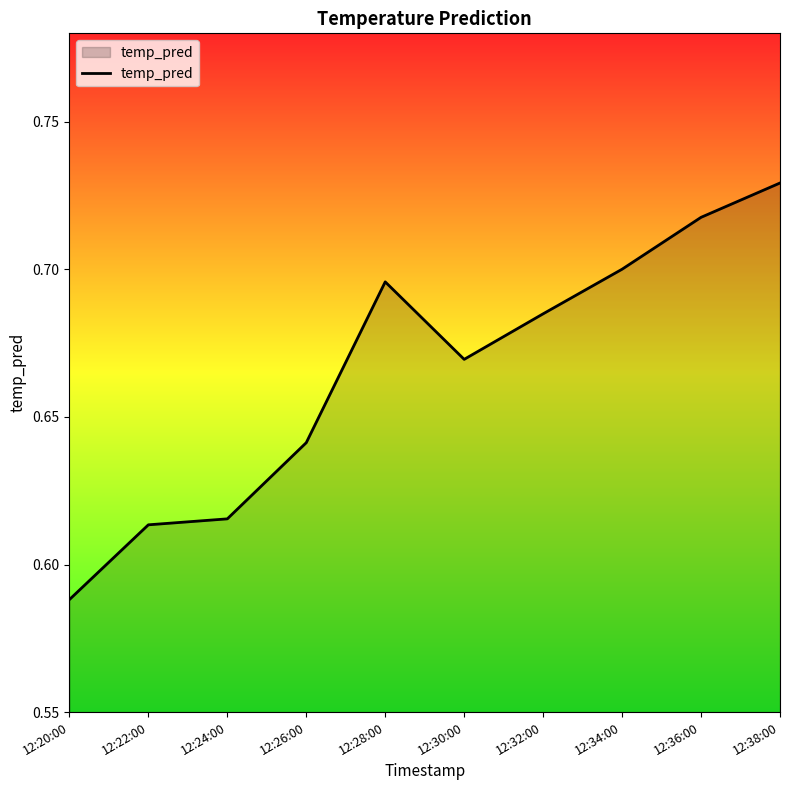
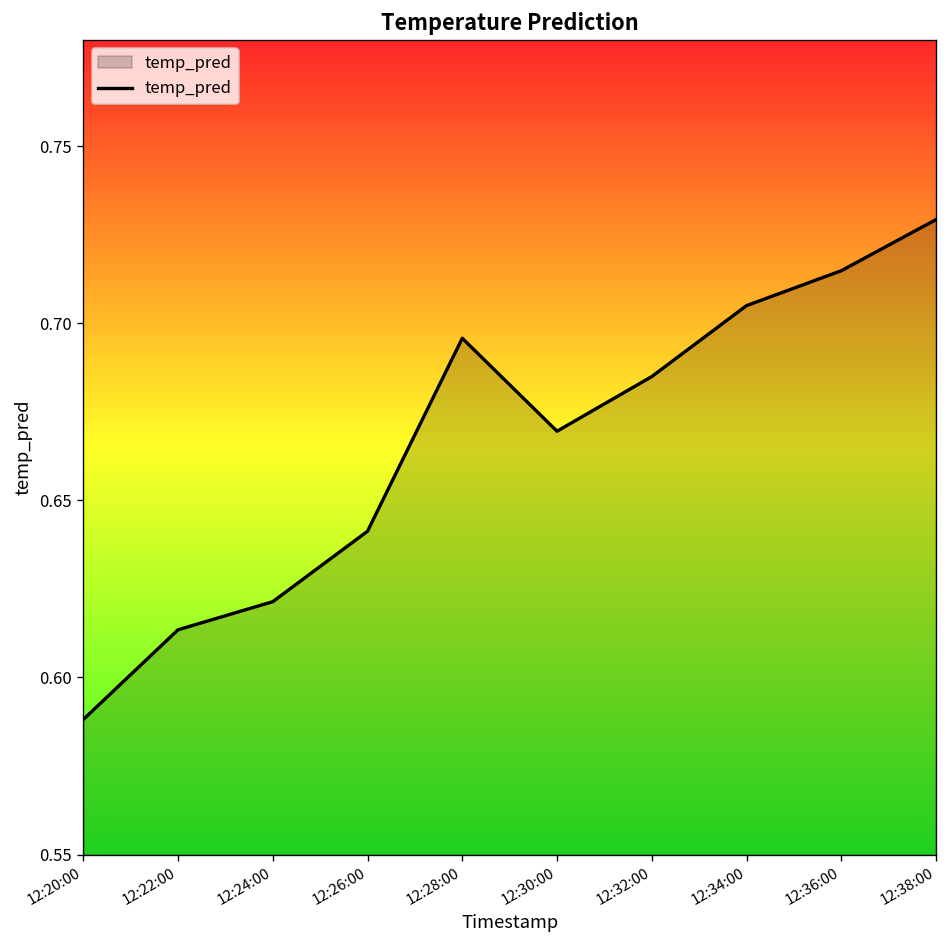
  {
    "12:20:00": 0.588,
    "12:22:00": 0.613,
-   "12:24:00": 0.615,
+   "12:24:00": 0.621,
    "12:26:00": 0.641,
    "12:28:00": 0.696,
    "12:30:00": 0.670,
    "12:32:00": 0.685,
-   "12:34:00": 0.700,
-   "12:36:00": 0.718,
+   "12:34:00": 0.705,
+   "12:36:00": 0.715,
    "12:38:00": 0.729
  }
